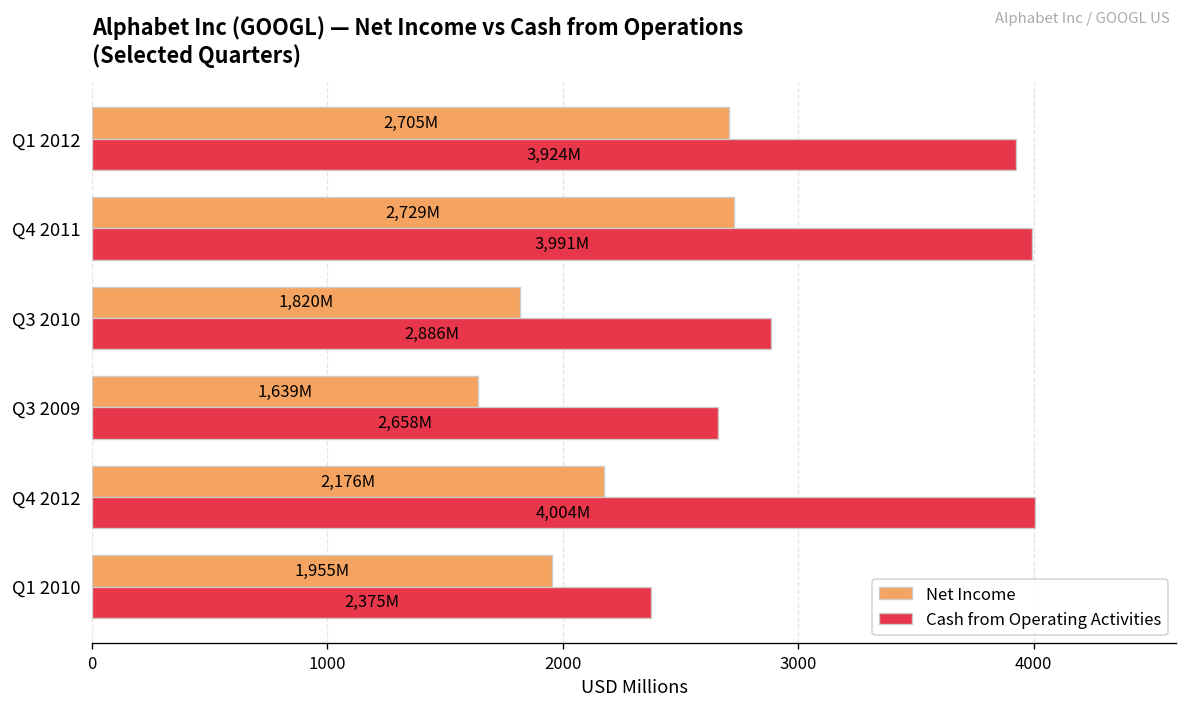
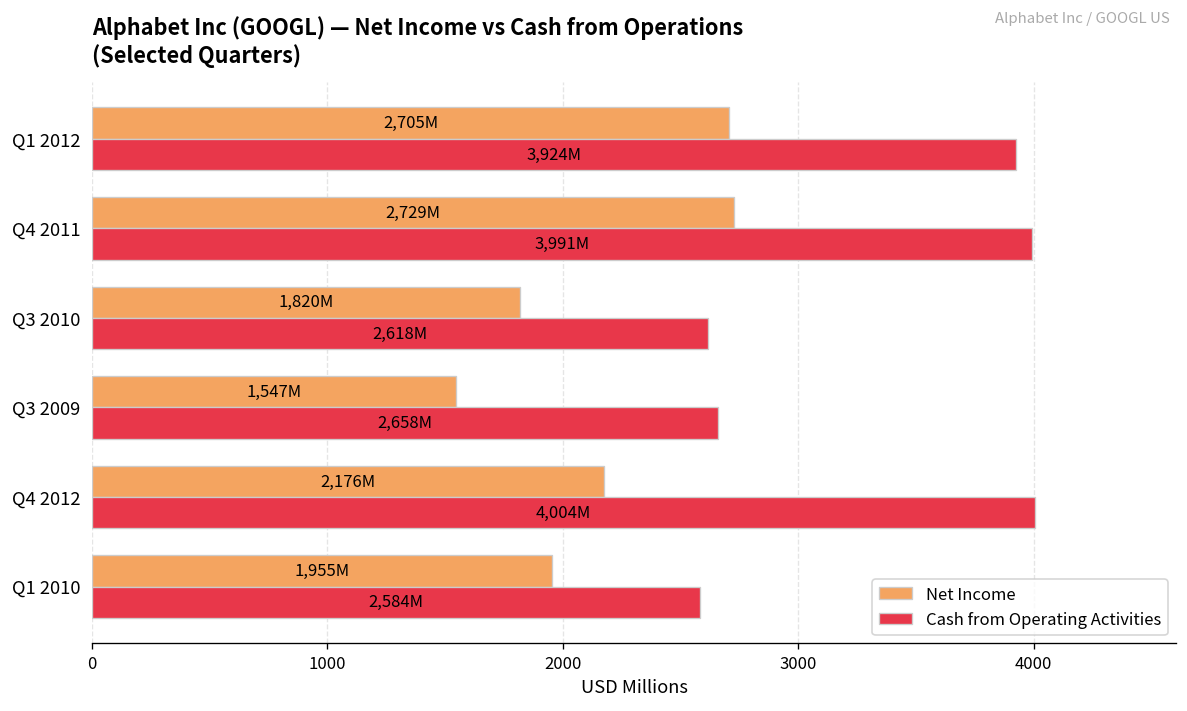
  {
    "Net Income": {
      "Q1 2012": "2,705M",
      "Q4 2011": "2,729M",
      "Q3 2010": "1,820M",
-     "Q3 2009": "1,639M",
+     "Q3 2009": "1,547M",
      "Q4 2012": "2,176M",
      "Q1 2010": "1,955M"
    },
    "Cash from Operating Activities": {
      "Q1 2012": "3,924M",
      "Q4 2011": "3,991M",
-     "Q3 2010": "2,886M",
+     "Q3 2010": "2,618M",
      "Q3 2009": "2,658M",
      "Q4 2012": "4,004M",
-     "Q1 2010": "2,375M"
+     "Q1 2010": "2,584M"
    }
  }
